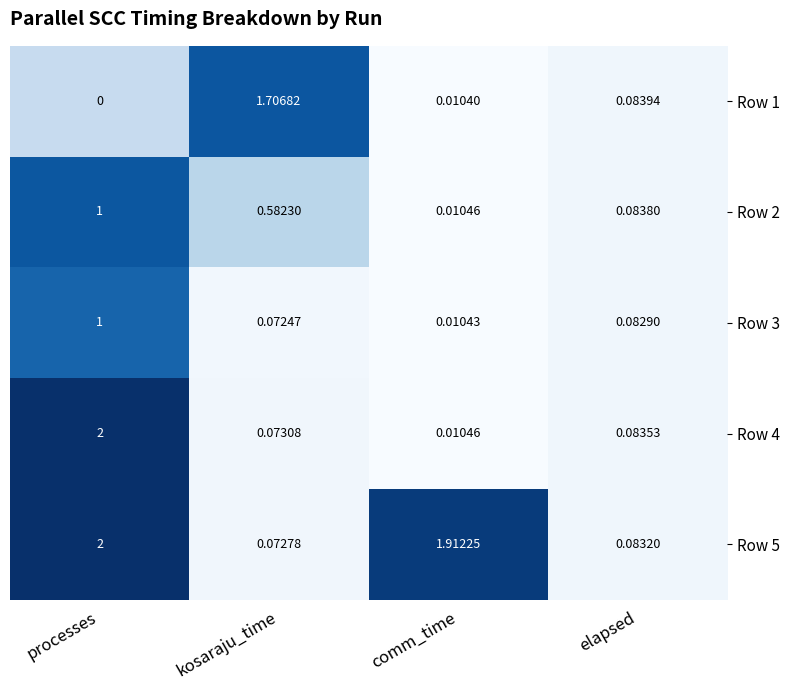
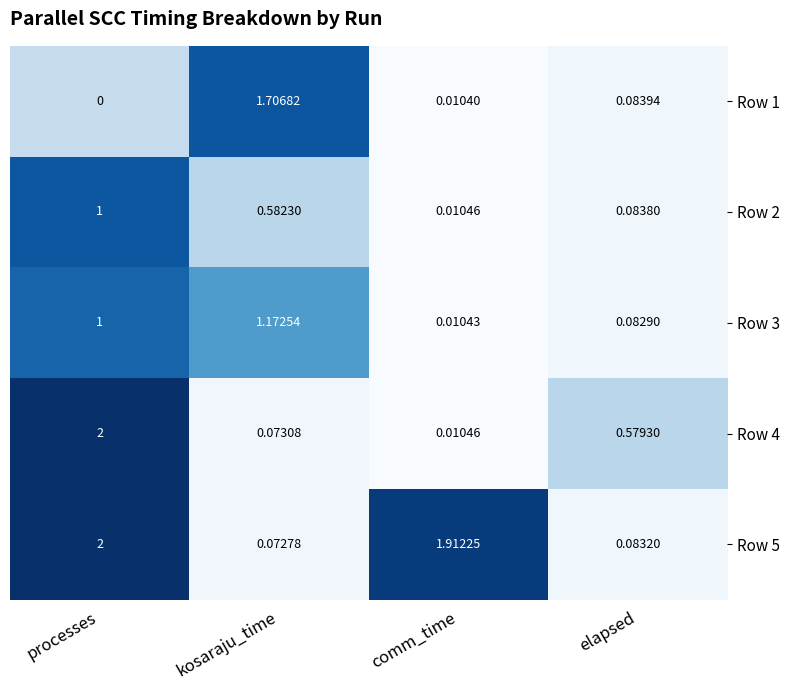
  {
    "Row 1": {
      "processes": 0,
      "kosaraju_time": 1.70682,
      "comm_time": 0.01040,
      "elapsed": 0.08394
    },
    "Row 2": {
      "processes": 1,
      "kosaraju_time": 0.58230,
      "comm_time": 0.01046,
      "elapsed": 0.08380
    },
    "Row 3": {
      "processes": 1,
-     "kosaraju_time": 0.07247,
+     "kosaraju_time": 1.17254,
      "comm_time": 0.01043,
      "elapsed": 0.08290
    },
    "Row 4": {
      "processes": 2,
      "kosaraju_time": 0.07308,
      "comm_time": 0.01046,
-     "elapsed": 0.08353
+     "elapsed": 0.57930
    },
    "Row 5": {
      "processes": 2,
      "kosaraju_time": 0.07278,
      "comm_time": 1.91225,
      "elapsed": 0.08320
    }
  }
